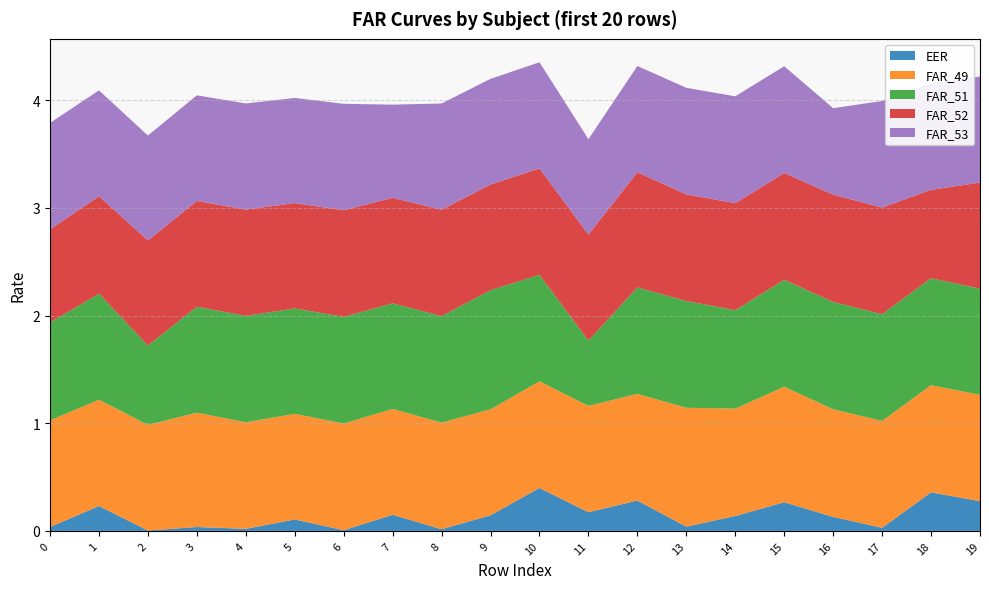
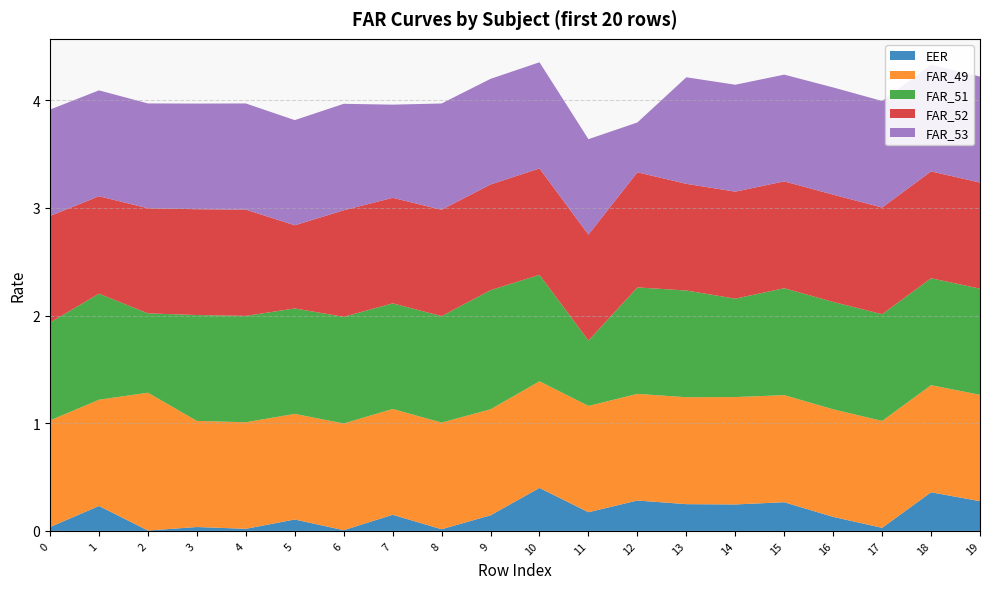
  {
    "EER": {
      "0": 0.04,
      "1": 0.23,
      "3": 0.04,
      "5": 0.11,
      "7": 0.15,
      "9": 0.14,
      "10": 0.40,
      "11": 0.17,
      "12": 0.28,
-     "13": 0.04,
-     "14": 0.14,
+     "13": 0.25,
+     "14": 0.25,
      "15": 0.27,
      "16": 0.13,
      "17": 0.03,
      "18": 0.36,
      "19": 0.28
    },
    "FAR_49": {
      "0": 0.99,
      "1": 0.99,
-     "2": 0.98,
-     "3": 1.06,
+     "2": 1.28,
+     "3": 0.99,
      "4": 0.99,
      "5": 0.98,
      "6": 0.99,
      "7": 0.98,
      "8": 0.99,
      "9": 0.98,
      "10": 0.99,
      "11": 0.99,
      "12": 0.99,
-     "13": 1.10,
+     "13": 0.99,
      "14": 1.00,
-     "15": 1.07,
+     "15": 0.99,
      "16": 1.00,
      "17": 0.99,
      "18": 0.99,
      "19": 0.99
    },
    "FAR_51": {
      "0": 0.91,
      "1": 0.99,
      "2": 0.74,
      "3": 0.98,
      "4": 0.99,
      "5": 0.98,
      "6": 0.99,
      "7": 0.98,
      "8": 0.99,
      "9": 1.11,
      "10": 0.99,
      "11": 0.61,
      "12": 0.99,
      "13": 0.99,
      "14": 0.91,
      "15": 0.99,
      "16": 1.00,
      "17": 0.99,
      "18": 0.99,
      "19": 0.99
    },
    "FAR_52": {
-     "0": 0.87,
+     "0": 0.99,
      "1": 0.90,
      "2": 0.98,
      "3": 0.98,
      "4": 0.99,
-     "5": 0.98,
+     "5": 0.77,
      "6": 0.99,
      "7": 0.98,
      "8": 0.99,
      "9": 0.98,
      "10": 0.99,
      "11": 0.98,
      "12": 1.07,
      "13": 0.99,
      "14": 0.99,
      "15": 0.99,
      "16": 1.00,
      "17": 0.99,
-     "18": 0.82,
+     "18": 0.99,
      "19": 0.99
    },
    "FAR_53": {
      "0": 0.99,
      "1": 0.98,
      "2": 0.97,
      "3": 0.98,
      "4": 0.99,
      "5": 0.98,
      "6": 0.99,
      "7": 0.87,
      "8": 0.99,
      "9": 0.98,
      "10": 0.99,
      "11": 0.89,
-     "12": 0.99,
+     "12": 0.46,
      "13": 0.99,
      "14": 0.99,
      "15": 0.99,
-     "16": 0.80,
+     "16": 1.00,
      "17": 0.99,
      "19": 0.98
    }
  }
